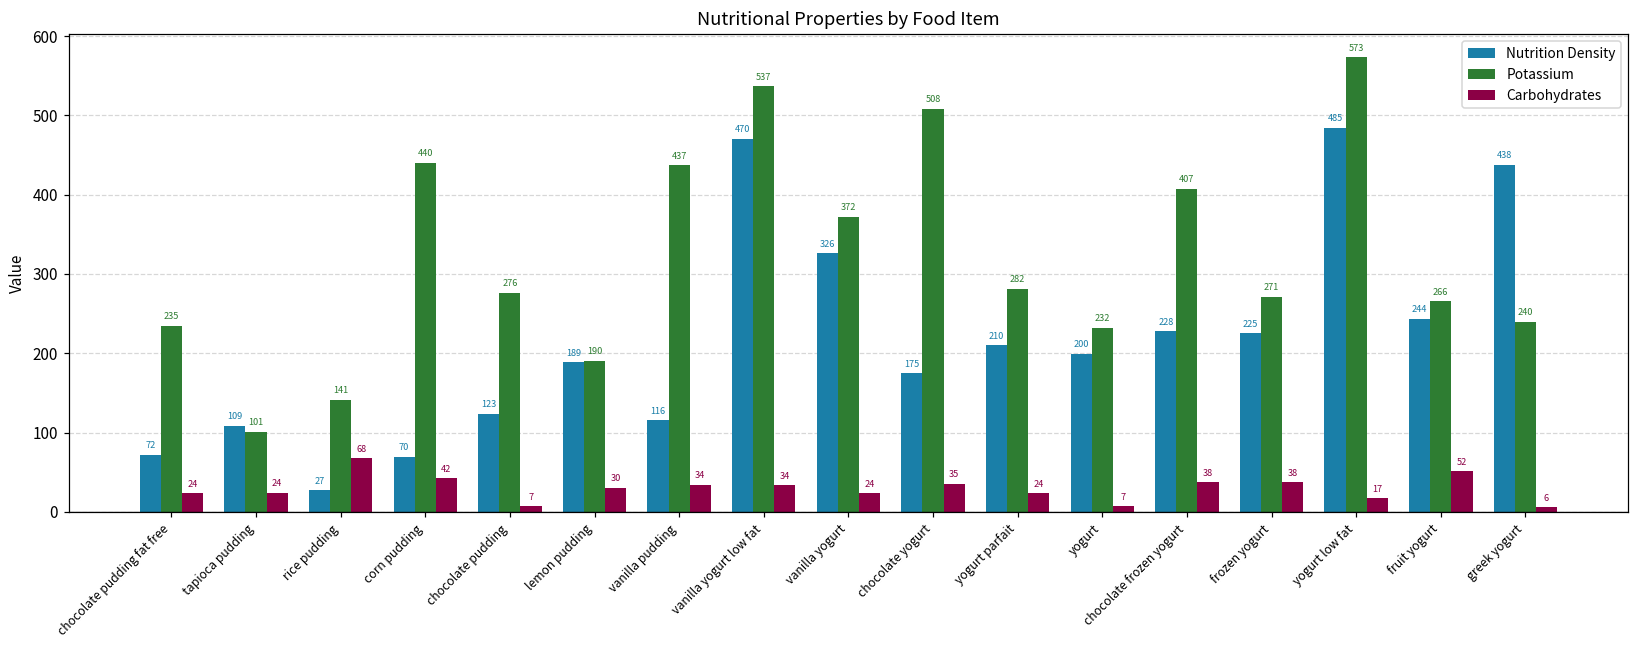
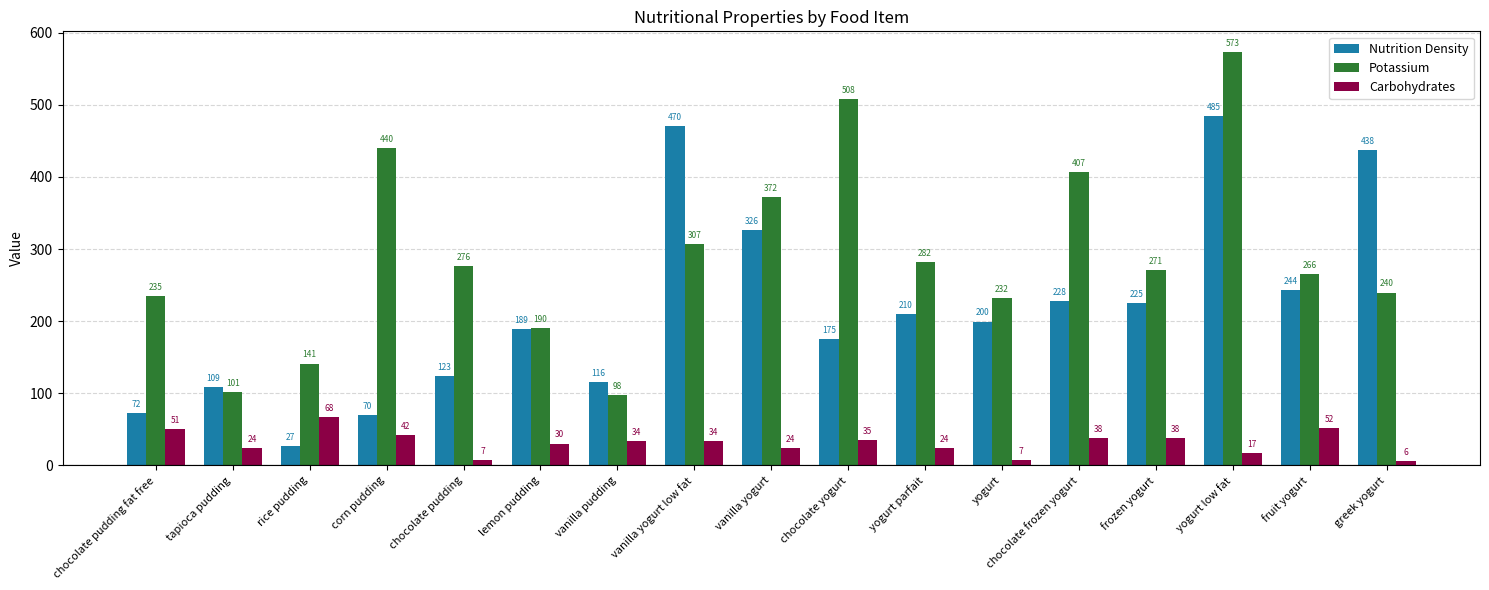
  {
    "Nutrition Density": {
      "chocolate pudding fat free": 72,
      "tapioca pudding": 109,
      "rice pudding": 27,
      "corn pudding": 70,
      "chocolate pudding": 123,
      "lemon pudding": 189,
      "vanilla pudding": 116,
      "vanilla yogurt low fat": 470,
      "vanilla yogurt": 326,
      "chocolate yogurt": 175,
      "yogurt parfait": 210,
      "yogurt": 200,
      "chocolate frozen yogurt": 228,
      "frozen yogurt": 225,
      "yogurt low fat": 485,
      "fruit yogurt": 244,
      "greek yogurt": 438
    },
    "Potassium": {
      "chocolate pudding fat free": 235,
      "tapioca pudding": 101,
      "rice pudding": 141,
      "corn pudding": 440,
      "chocolate pudding": 276,
      "lemon pudding": 190,
-     "vanilla pudding": 437,
-     "vanilla yogurt low fat": 537,
+     "vanilla pudding": 98,
+     "vanilla yogurt low fat": 307,
      "vanilla yogurt": 372,
      "chocolate yogurt": 508,
      "yogurt parfait": 282,
      "yogurt": 232,
      "chocolate frozen yogurt": 407,
      "frozen yogurt": 271,
      "yogurt low fat": 573,
      "fruit yogurt": 266,
      "greek yogurt": 240
    },
    "Carbohydrates": {
-     "chocolate pudding fat free": 24,
+     "chocolate pudding fat free": 51,
      "tapioca pudding": 24,
      "rice pudding": 68,
      "corn pudding": 42,
      "chocolate pudding": 7,
      "lemon pudding": 30,
      "vanilla pudding": 34,
      "vanilla yogurt low fat": 34,
      "vanilla yogurt": 24,
      "chocolate yogurt": 35,
      "yogurt parfait": 24,
      "yogurt": 7,
      "chocolate frozen yogurt": 38,
      "frozen yogurt": 38,
      "yogurt low fat": 17,
      "fruit yogurt": 52,
      "greek yogurt": 6
    }
  }
